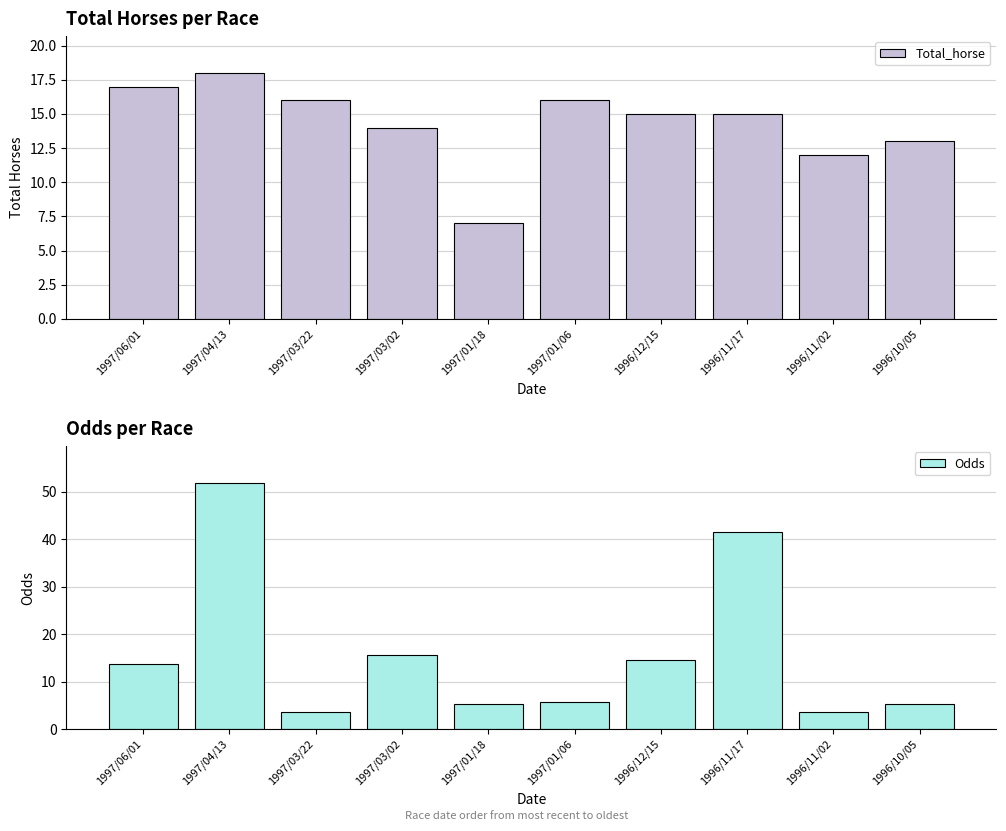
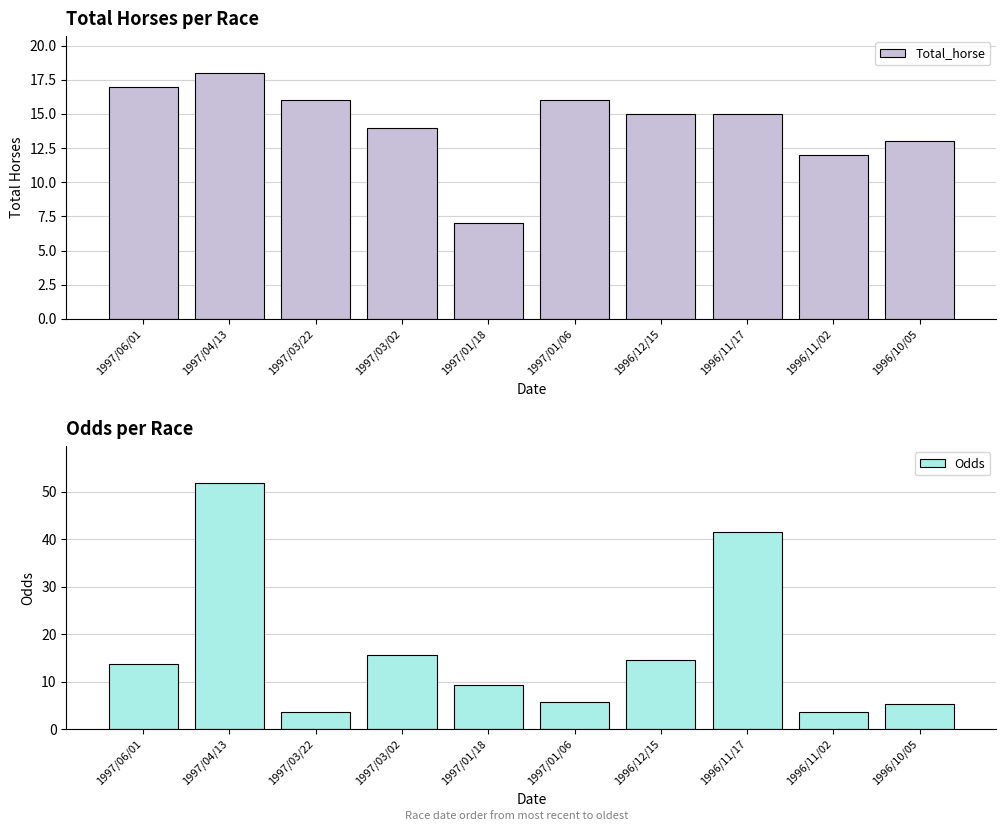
  {
    "Total Horses per Race": {
      "1997/06/01": 17.0,
      "1997/04/13": 18.0,
      "1997/03/22": 16.0,
      "1997/03/02": 14.0,
      "1997/01/18": 7.0,
      "1997/01/06": 16.0,
      "1996/12/15": 15.0,
      "1996/11/17": 15.0,
      "1996/11/02": 12.0,
      "1996/10/05": 13.0
    },
    "Odds per Race": {
      "1997/06/01": 14,
      "1997/04/13": 52,
      "1997/03/22": 4,
      "1997/03/02": 16,
-     "1997/01/18": 5,
+     "1997/01/18": 9,
      "1997/01/06": 6,
      "1996/12/15": 15,
      "1996/11/17": 41,
      "1996/11/02": 4,
      "1996/10/05": 5
    }
  }
